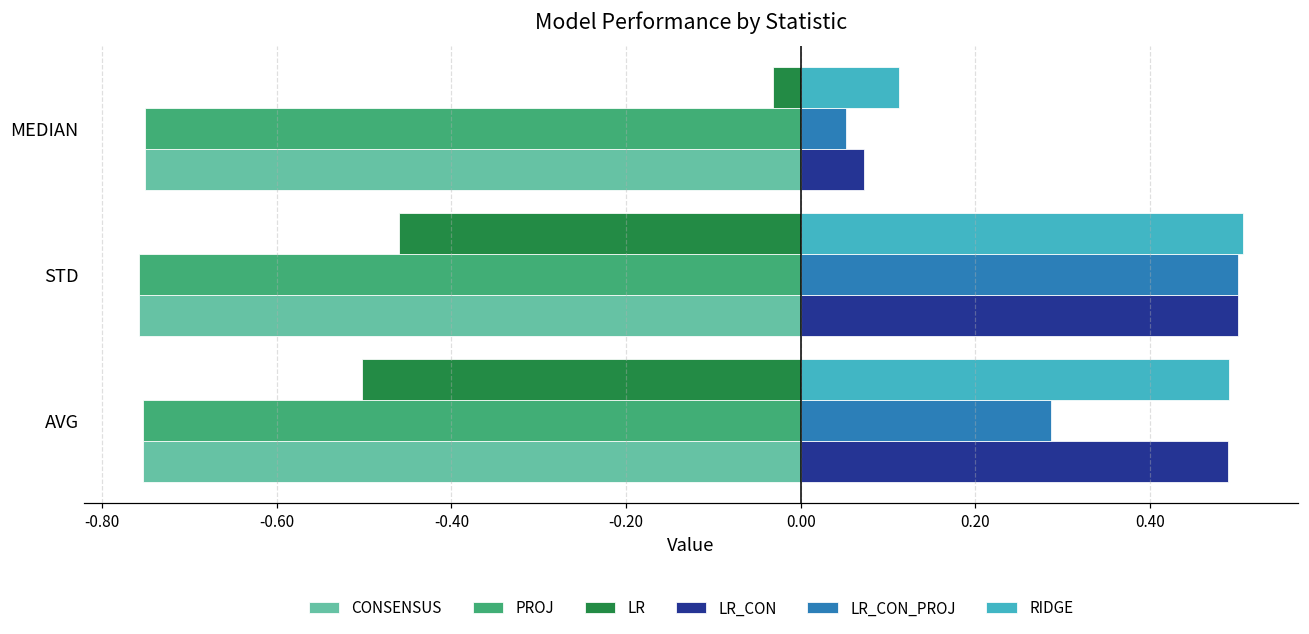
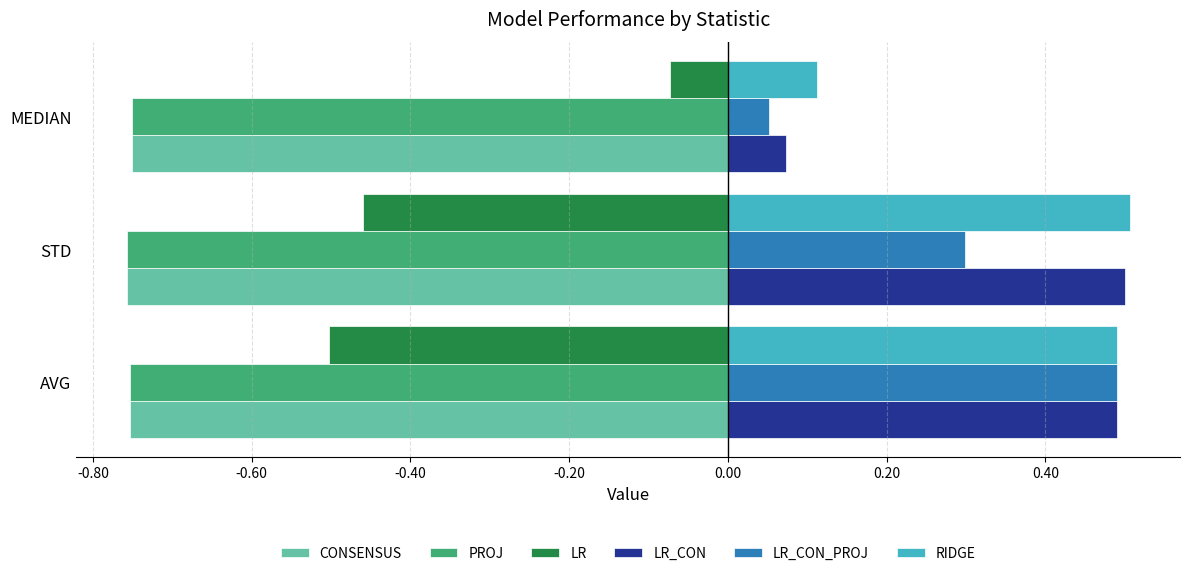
  {
    "PROJ": {
      "MEDIAN": -0.75,
      "STD": -0.76,
      "AVG": -0.75
    },
    "LR": {
-     "MEDIAN": -0.03,
+     "MEDIAN": -0.07,
      "STD": -0.46,
      "AVG": -0.50
    },
    "LR_CON": {
      "MEDIAN": 0.07,
      "STD": 0.50,
      "AVG": 0.49
    },
    "LR_CON_PROJ": {
      "MEDIAN": 0.05,
-     "STD": 0.50,
-     "AVG": 0.29
+     "STD": 0.30,
+     "AVG": 0.49
    }
  }
